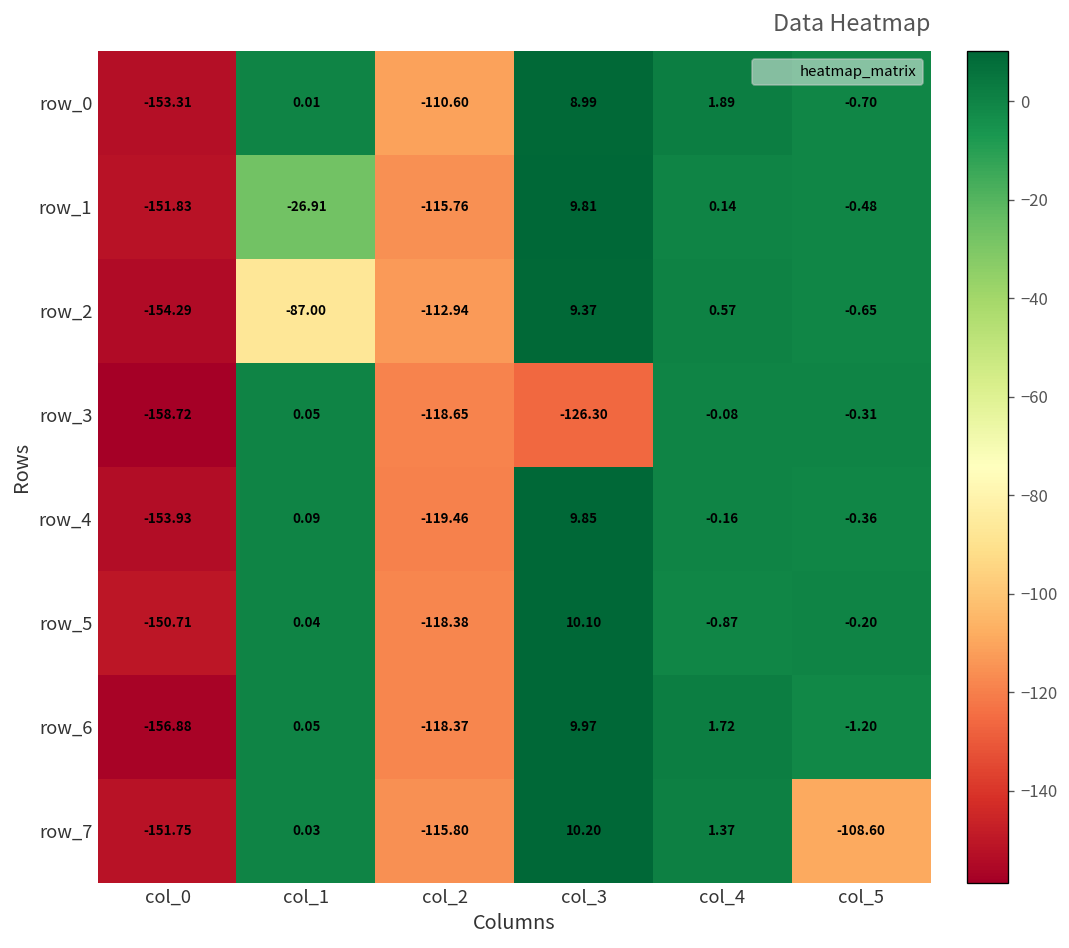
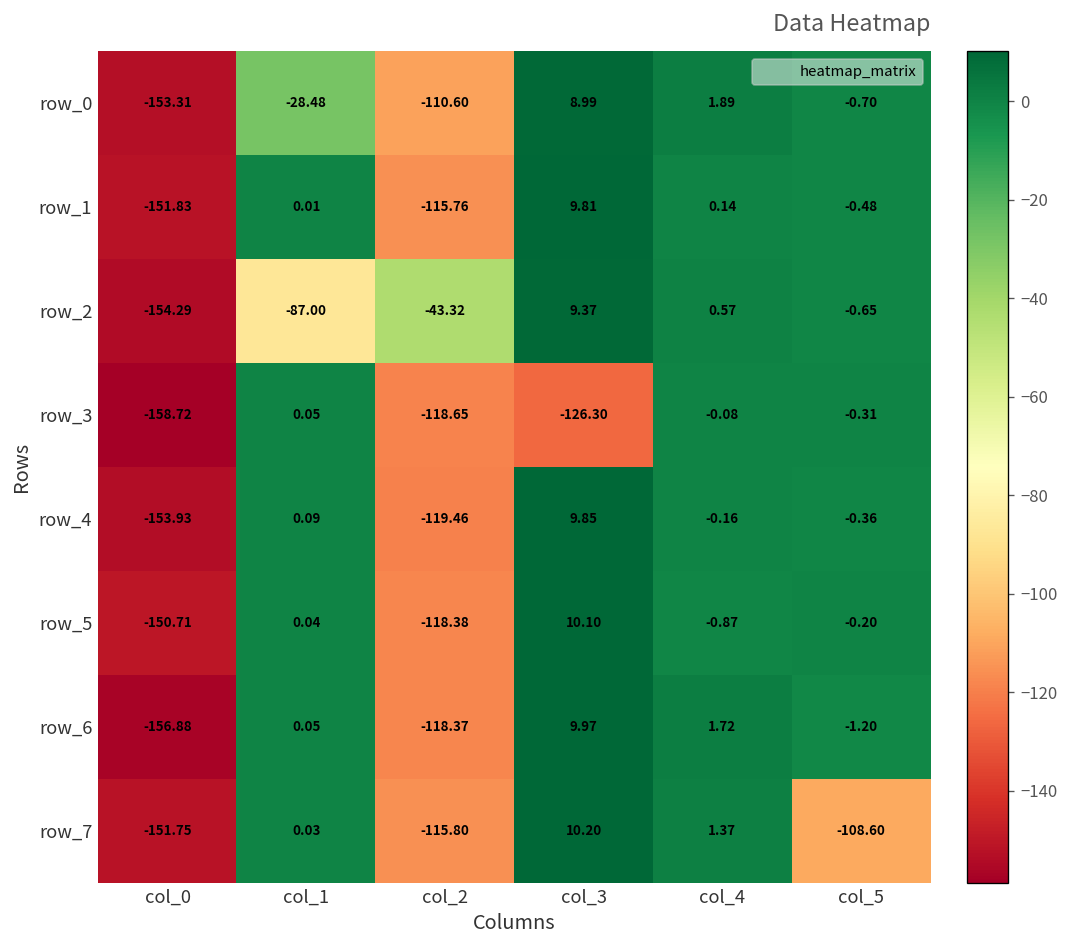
  {
    "row_0": {
      "col_0": -153.31,
-     "col_1": 0.01,
+     "col_1": -28.48,
      "col_2": -110.60,
      "col_3": 8.99,
      "col_4": 1.89,
      "col_5": -0.70
    },
    "row_1": {
      "col_0": -151.83,
-     "col_1": -26.91,
+     "col_1": 0.01,
      "col_2": -115.76,
      "col_3": 9.81,
      "col_4": 0.14,
      "col_5": -0.48
    },
    "row_2": {
      "col_0": -154.29,
      "col_1": -87.00,
-     "col_2": -112.94,
+     "col_2": -43.32,
      "col_3": 9.37,
      "col_4": 0.57,
      "col_5": -0.65
    },
    "row_3": {
      "col_0": -158.72,
      "col_1": 0.05,
      "col_2": -118.65,
      "col_3": -126.30,
      "col_4": -0.08,
      "col_5": -0.31
    },
    "row_4": {
      "col_0": -153.93,
      "col_1": 0.09,
      "col_2": -119.46,
      "col_3": 9.85,
      "col_4": -0.16,
      "col_5": -0.36
    },
    "row_5": {
      "col_0": -150.71,
      "col_1": 0.04,
      "col_2": -118.38,
      "col_3": 10.10,
      "col_4": -0.87,
      "col_5": -0.20
    },
    "row_6": {
      "col_0": -156.88,
      "col_1": 0.05,
      "col_2": -118.37,
      "col_3": 9.97,
      "col_4": 1.72,
      "col_5": -1.20
    },
    "row_7": {
      "col_0": -151.75,
      "col_1": 0.03,
      "col_2": -115.80,
      "col_3": 10.20,
      "col_4": 1.37,
      "col_5": -108.60
    }
  }
